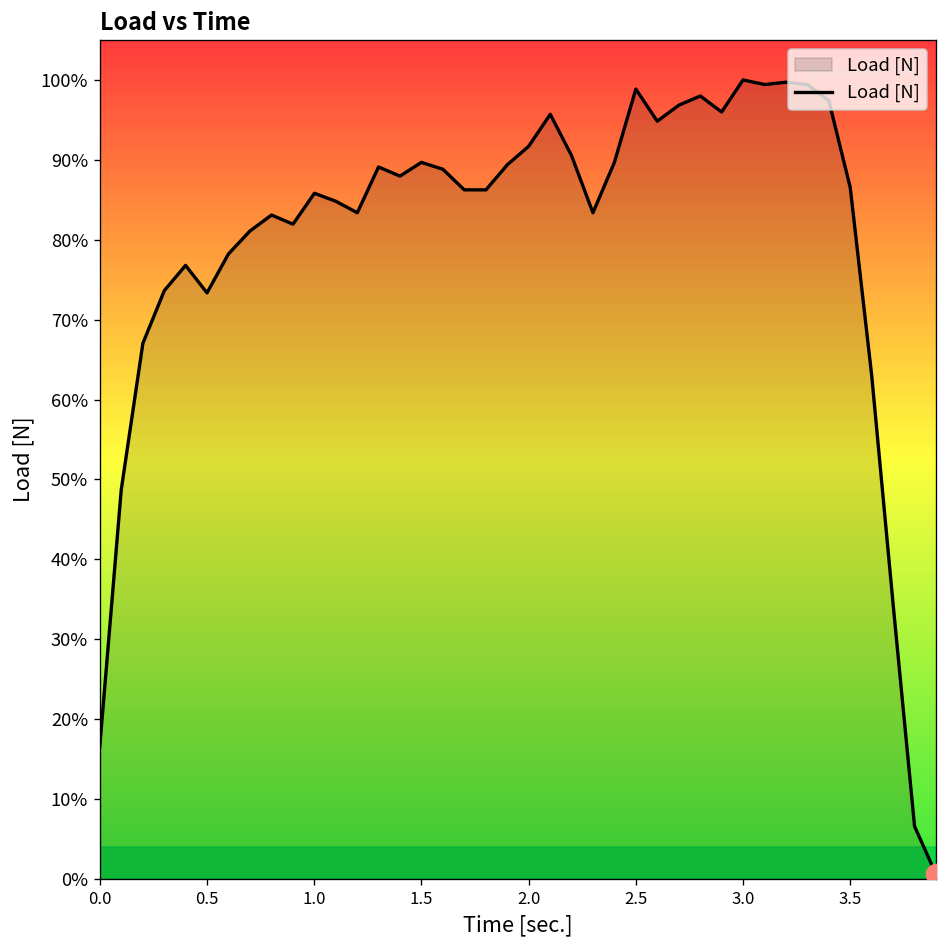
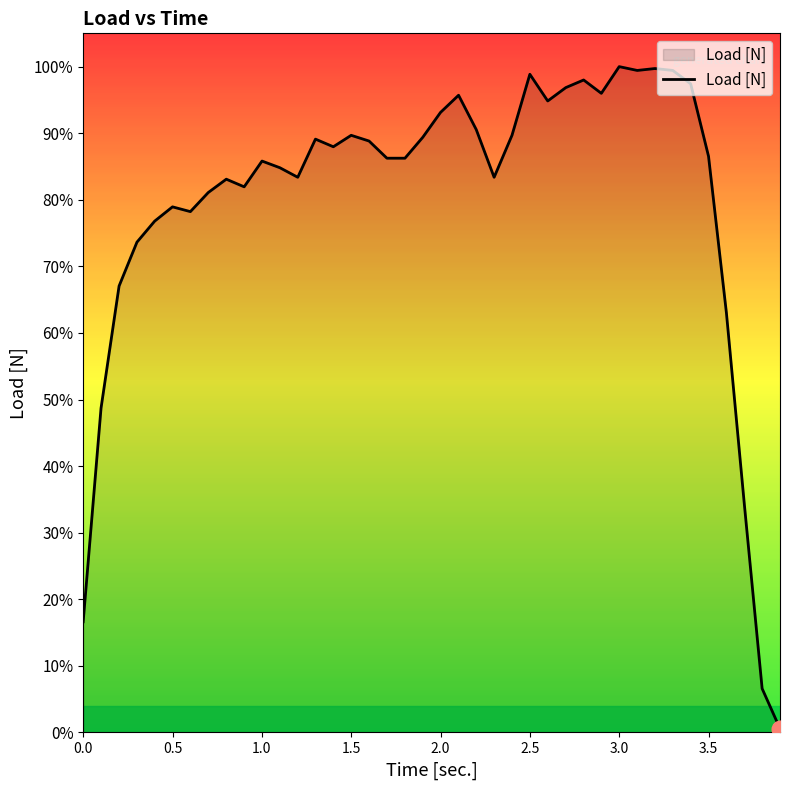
  {
    "Load [N]": {
      "0.0": "17%",
-     "0.5": "73%",
+     "0.5": "79%",
      "1.0": "86%",
      "1.5": "90%",
-     "2.0": "92%",
+     "2.0": "93%",
      "2.5": "99%",
      "3.0": "100%",
      "3.5": "87%"
    }
  }
